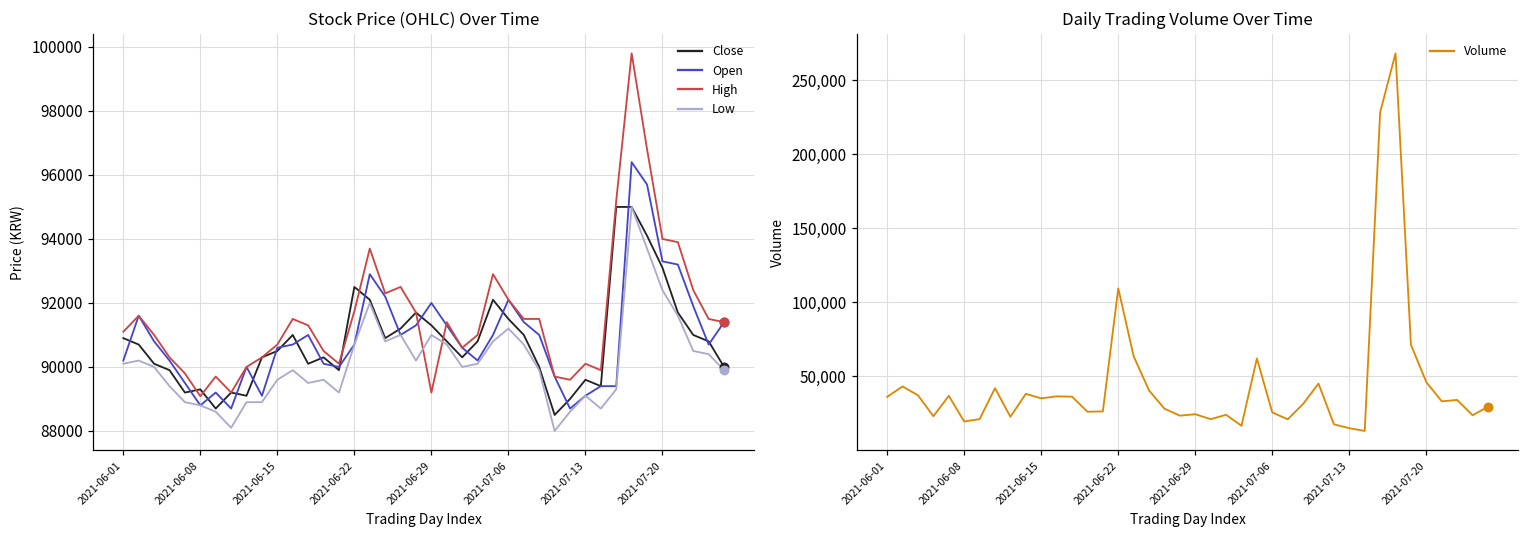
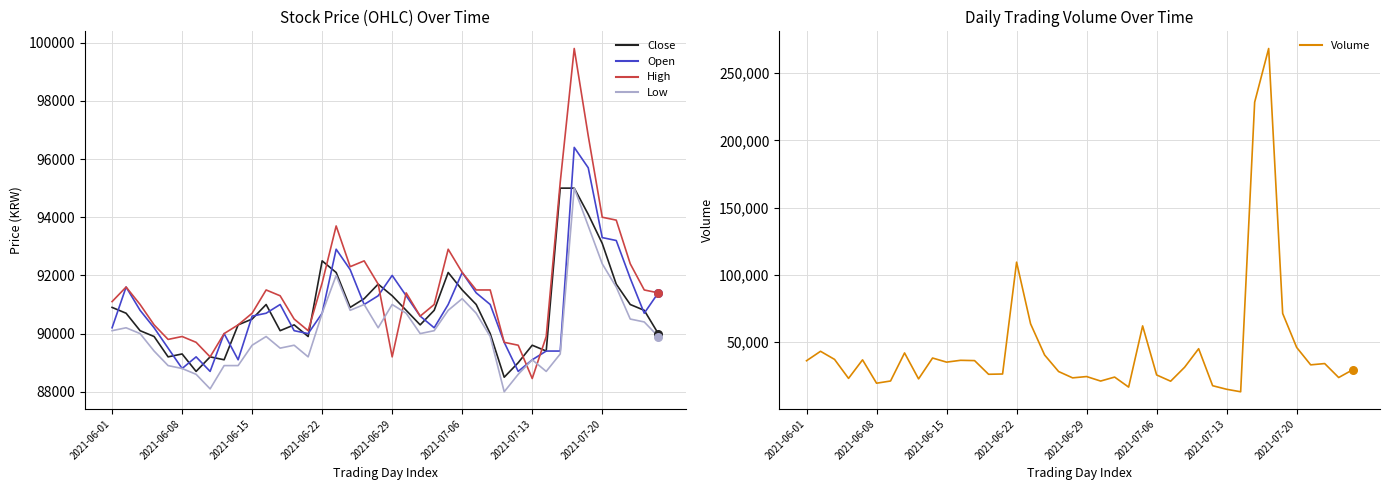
  {
    "Stock Price (OHLC) Over Time": {
      "High": {
        "2021-06-01": 91100,
-       "2021-06-08": 89100,
+       "2021-06-08": 89900,
        "2021-06-15": 90700,
        "2021-06-22": 91700,
        "2021-06-29": 89200,
-       "2021-07-13": 90100,
+       "2021-07-13": 88500,
        "2021-07-20": 94000
      }
    }
  }
